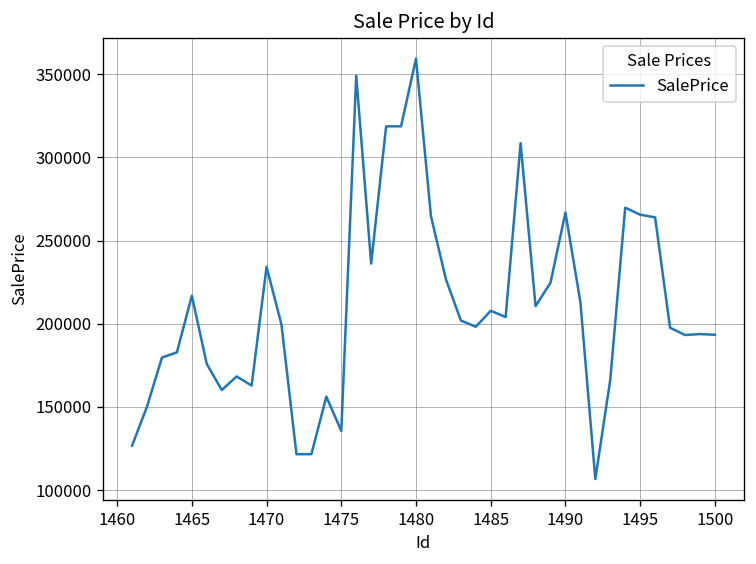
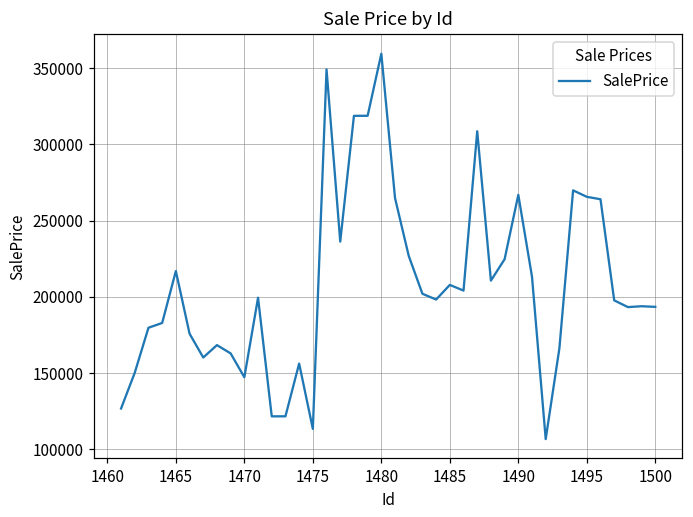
  {
    "1465": 217000,
-   "1470": 234000,
-   "1475": 136000,
+   "1470": 147000,
+   "1475": 113000,
    "1480": 359000,
    "1485": 208000,
    "1490": 267000,
    "1495": 266000,
    "1500": 193000
  }
